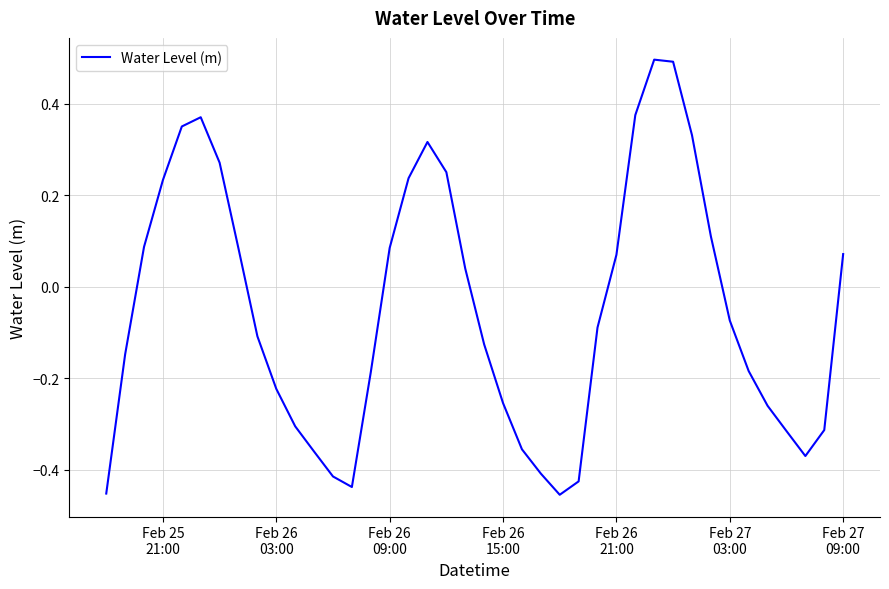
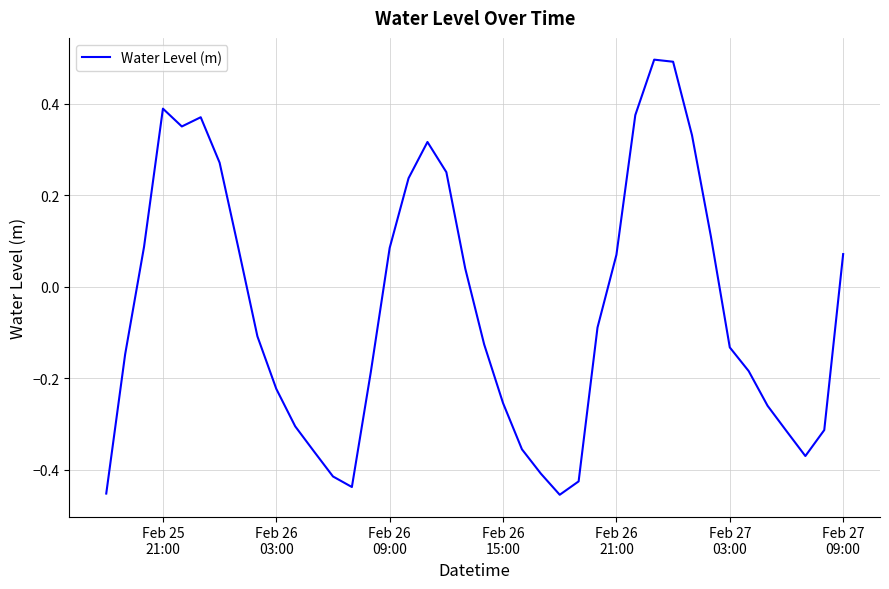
  {
-   "Feb 25 21:00": 0.23,
+   "Feb 25 21:00": 0.39,
    "Feb 26 03:00": -0.22,
    "Feb 26 09:00": 0.08,
    "Feb 26 15:00": -0.25,
    "Feb 26 21:00": 0.07,
-   "Feb 27 03:00": -0.07,
+   "Feb 27 03:00": -0.13,
    "Feb 27 09:00": 0.07
  }
